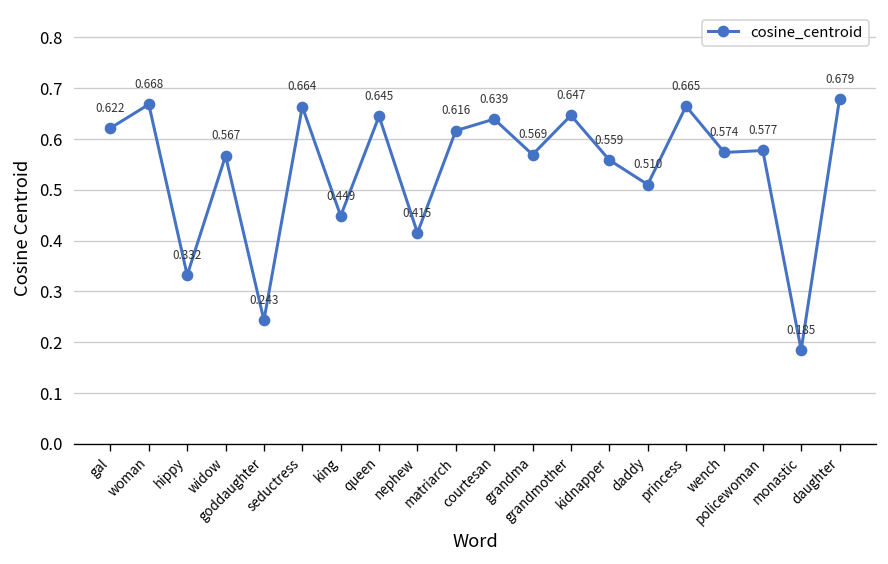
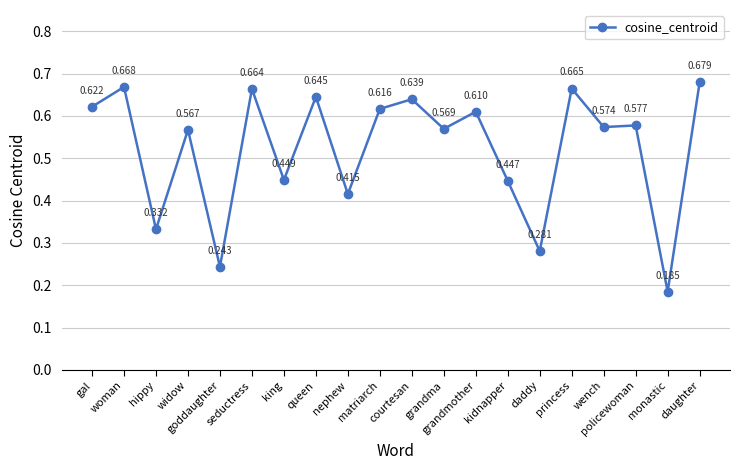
  {
    "gal": 0.622,
    "woman": 0.668,
    "hippy": 0.332,
    "widow": 0.567,
    "goddaughter": 0.243,
    "seductress": 0.664,
    "king": 0.449,
    "queen": 0.645,
    "nephew": 0.415,
    "matriarch": 0.616,
    "courtesan": 0.639,
    "grandma": 0.569,
-   "grandmother": 0.647,
-   "kidnapper": 0.559,
-   "daddy": 0.510,
+   "grandmother": 0.610,
+   "kidnapper": 0.447,
+   "daddy": 0.281,
    "princess": 0.665,
    "wench": 0.574,
    "policewoman": 0.577,
    "monastic": 0.185,
    "daughter": 0.679
  }
